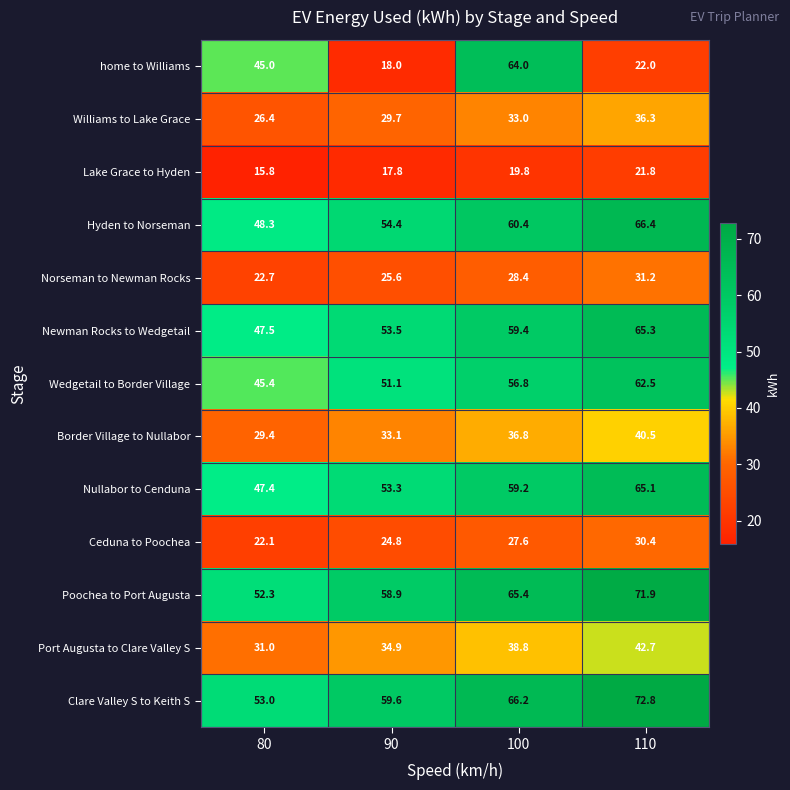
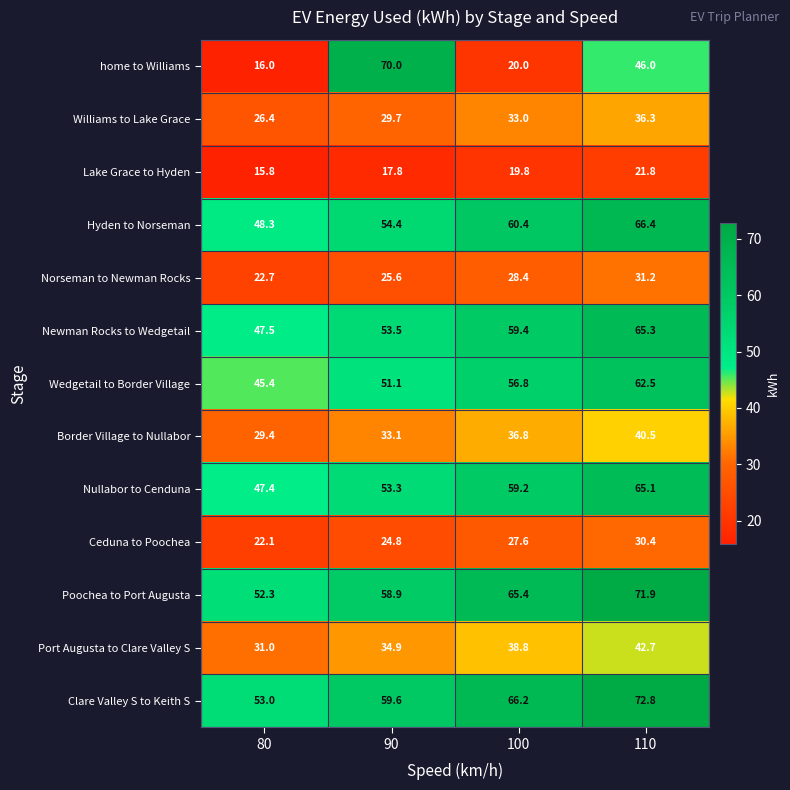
  {
    "home to Williams": {
-     "80": 45.0,
-     "90": 18.0,
-     "100": 64.0,
-     "110": 22.0
+     "80": 16.0,
+     "90": 70.0,
+     "100": 20.0,
+     "110": 46.0
    },
    "Williams to Lake Grace": {
      "80": 26.4,
      "90": 29.7,
      "100": 33.0,
      "110": 36.3
    },
    "Lake Grace to Hyden": {
      "80": 15.8,
      "90": 17.8,
      "100": 19.8,
      "110": 21.8
    },
    "Hyden to Norseman": {
      "80": 48.3,
      "90": 54.4,
      "100": 60.4,
      "110": 66.4
    },
    "Norseman to Newman Rocks": {
      "80": 22.7,
      "90": 25.6,
      "100": 28.4,
      "110": 31.2
    },
    "Newman Rocks to Wedgetail": {
      "80": 47.5,
      "90": 53.5,
      "100": 59.4,
      "110": 65.3
    },
    "Wedgetail to Border Village": {
      "80": 45.4,
      "90": 51.1,
      "100": 56.8,
      "110": 62.5
    },
    "Border Village to Nullabor": {
      "80": 29.4,
      "90": 33.1,
      "100": 36.8,
      "110": 40.5
    },
    "Nullabor to Cenduna": {
      "80": 47.4,
      "90": 53.3,
      "100": 59.2,
      "110": 65.1
    },
    "Ceduna to Poochea": {
      "80": 22.1,
      "90": 24.8,
      "100": 27.6,
      "110": 30.4
    },
    "Poochea to Port Augusta": {
      "80": 52.3,
      "90": 58.9,
      "100": 65.4,
      "110": 71.9
    },
    "Port Augusta to Clare Valley S": {
      "80": 31.0,
      "90": 34.9,
      "100": 38.8,
      "110": 42.7
    },
    "Clare Valley S to Keith S": {
      "80": 53.0,
      "90": 59.6,
      "100": 66.2,
      "110": 72.8
    }
  }
